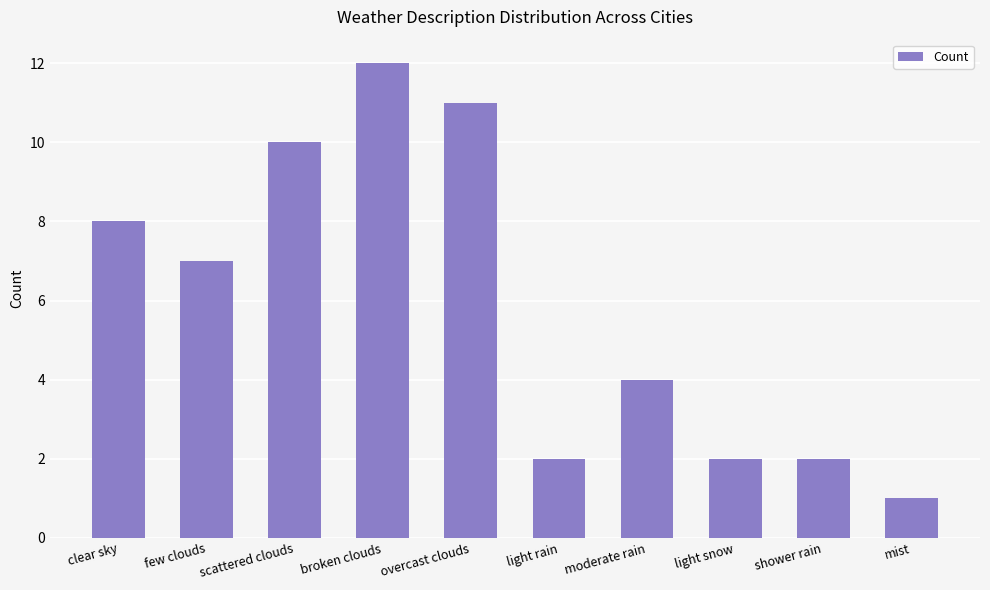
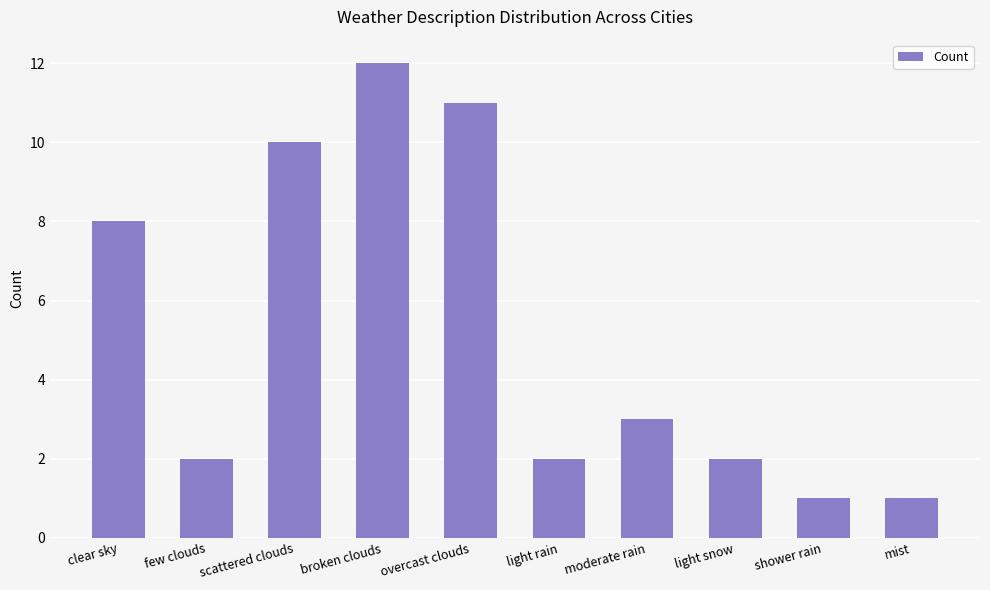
  {
    "clear sky": 8,
-   "few clouds": 7,
+   "few clouds": 2,
    "scattered clouds": 10,
    "broken clouds": 12,
    "overcast clouds": 11,
    "light rain": 2,
-   "moderate rain": 4,
+   "moderate rain": 3,
    "light snow": 2,
-   "shower rain": 2,
+   "shower rain": 1,
    "mist": 1
  }
